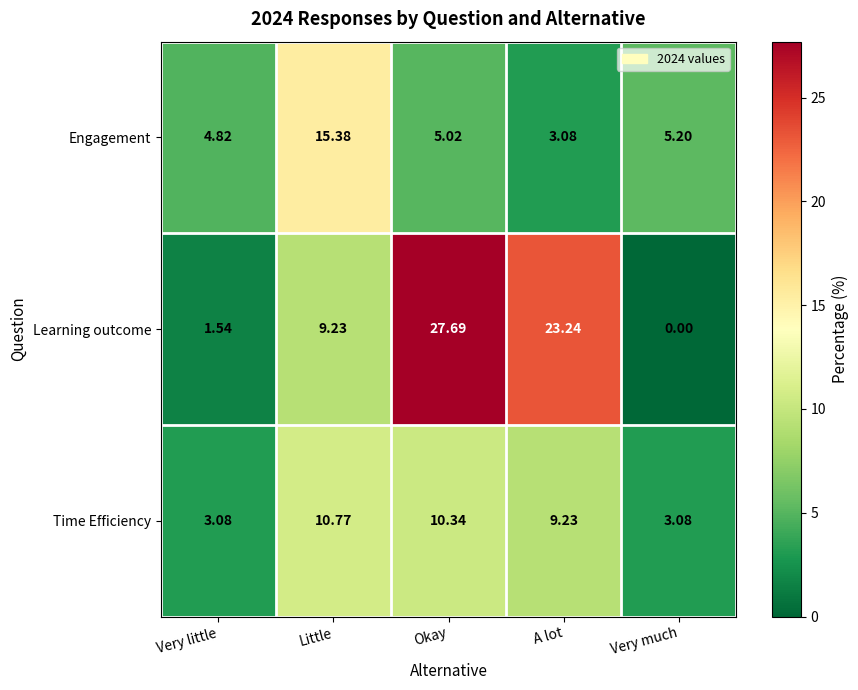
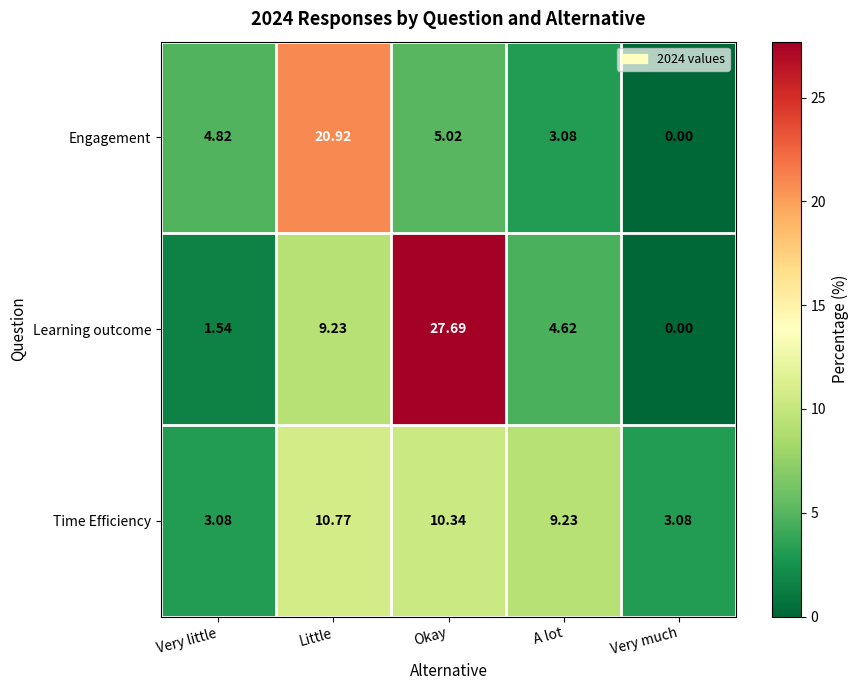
  {
    "Engagement": {
      "Very little": 4.82,
-     "Little": 15.38,
+     "Little": 20.92,
      "Okay": 5.02,
      "A lot": 3.08,
-     "Very much": 5.20
+     "Very much": 0.00
    },
    "Learning outcome": {
      "Very little": 1.54,
      "Little": 9.23,
      "Okay": 27.69,
-     "A lot": 23.24,
+     "A lot": 4.62,
      "Very much": 0.00
    },
    "Time Efficiency": {
      "Very little": 3.08,
      "Little": 10.77,
      "Okay": 10.34,
      "A lot": 9.23,
      "Very much": 3.08
    }
  }
